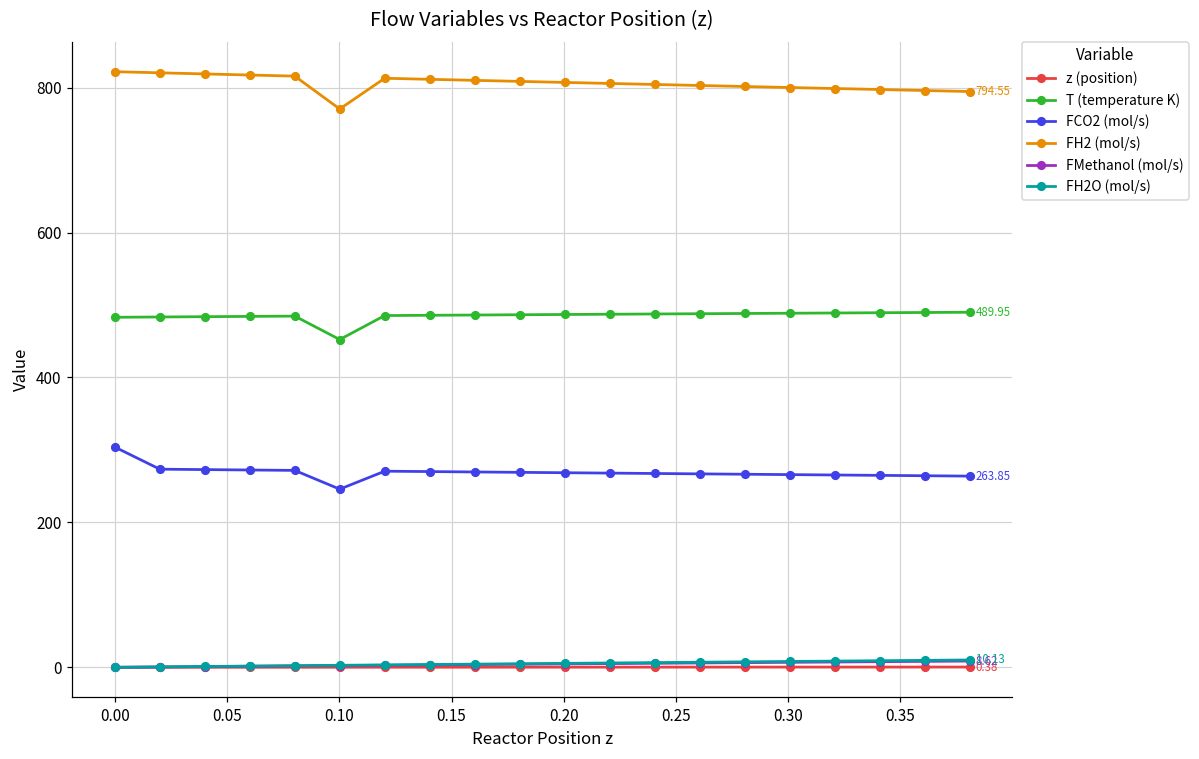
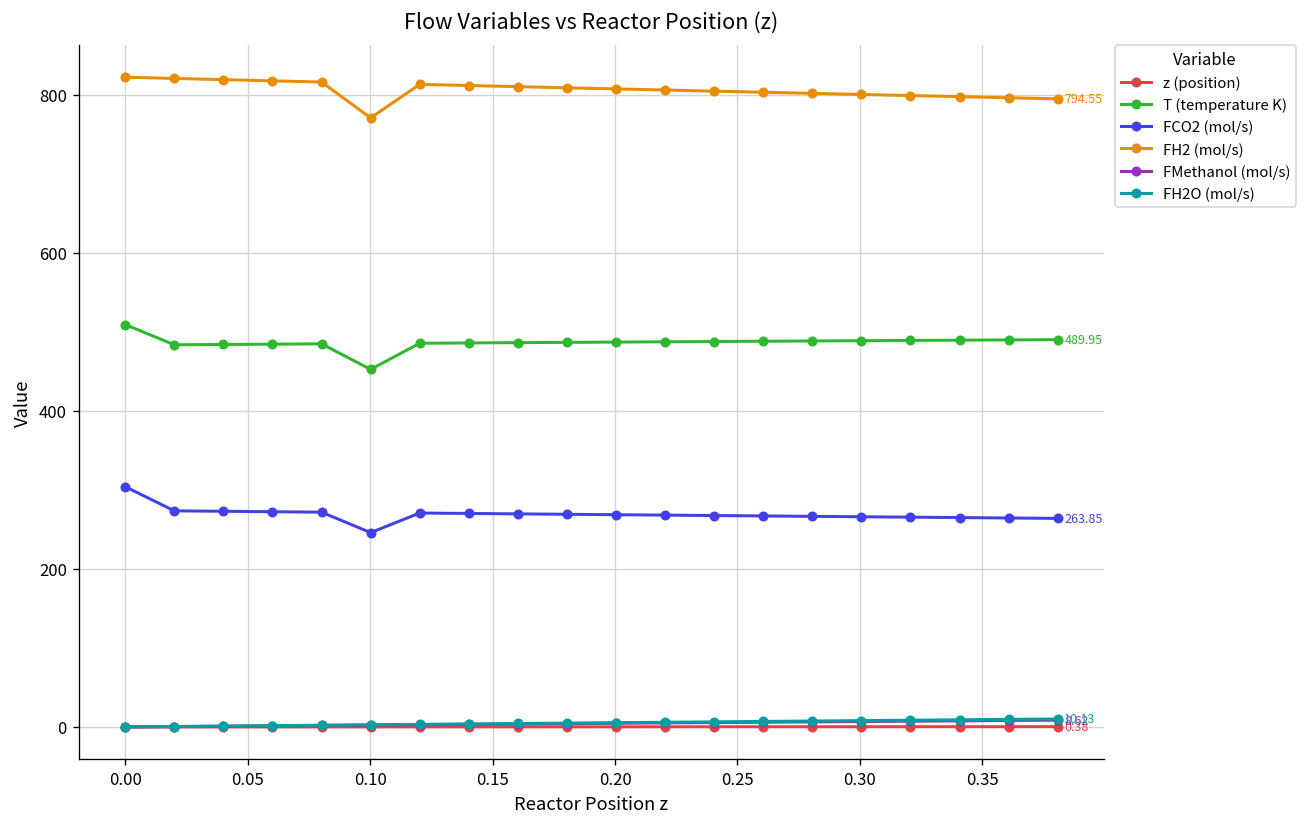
  {
    "T (temperature K)": {
-     "0.00": 480,
+     "0.00": 510,
      "0.10": 450
    },
    "FCO2 (mol/s)": {
      "0.00": 300,
      "0.10": 250
    },
    "FH2 (mol/s)": {
      "0.00": 820,
      "0.10": 770
    }
  }
